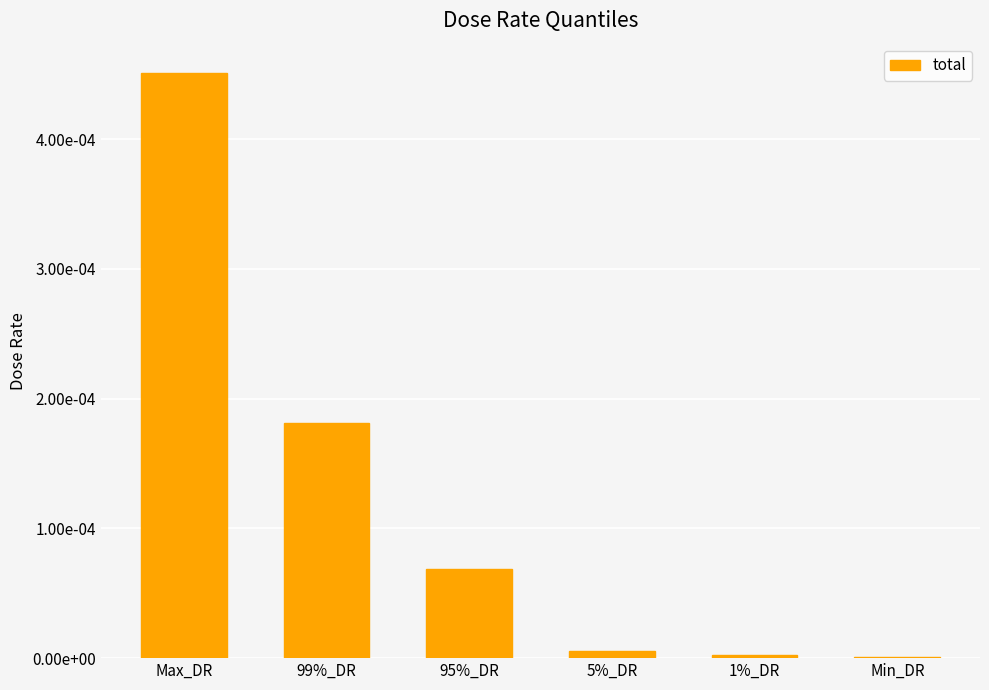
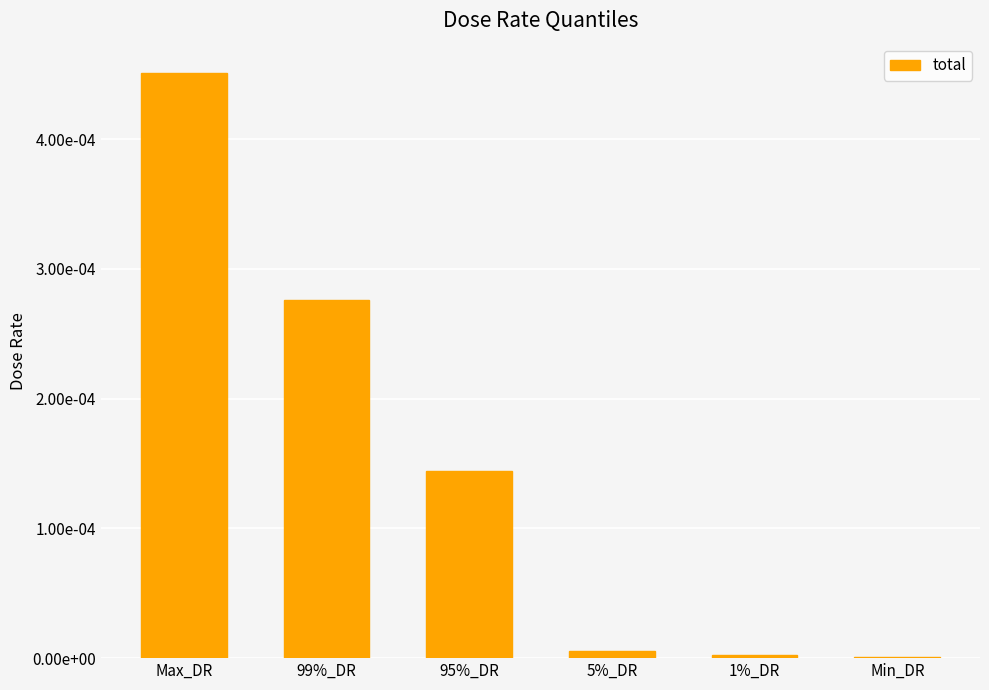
  {
    "Max_DR": 0.000451,
-   "99%_DR": 0.000181,
-   "95%_DR": 0.000069,
+   "99%_DR": 0.000276,
+   "95%_DR": 0.000144,
    "5%_DR": 0.000006,
    "1%_DR": 0.000003
  }
